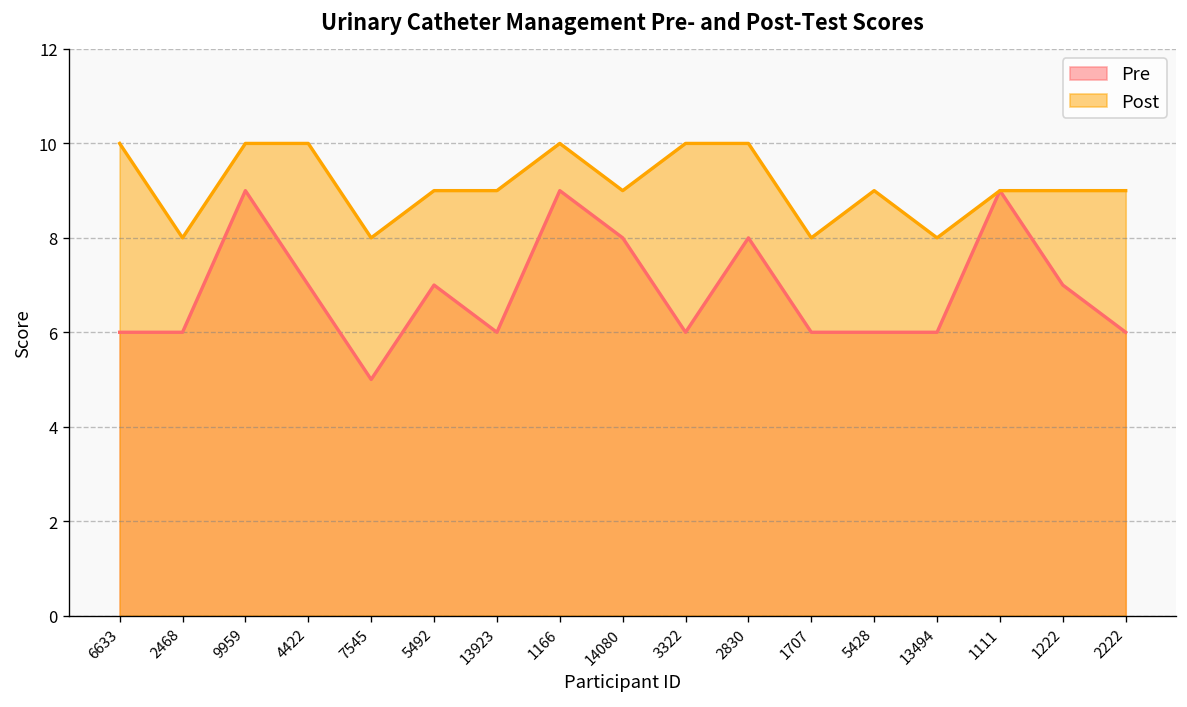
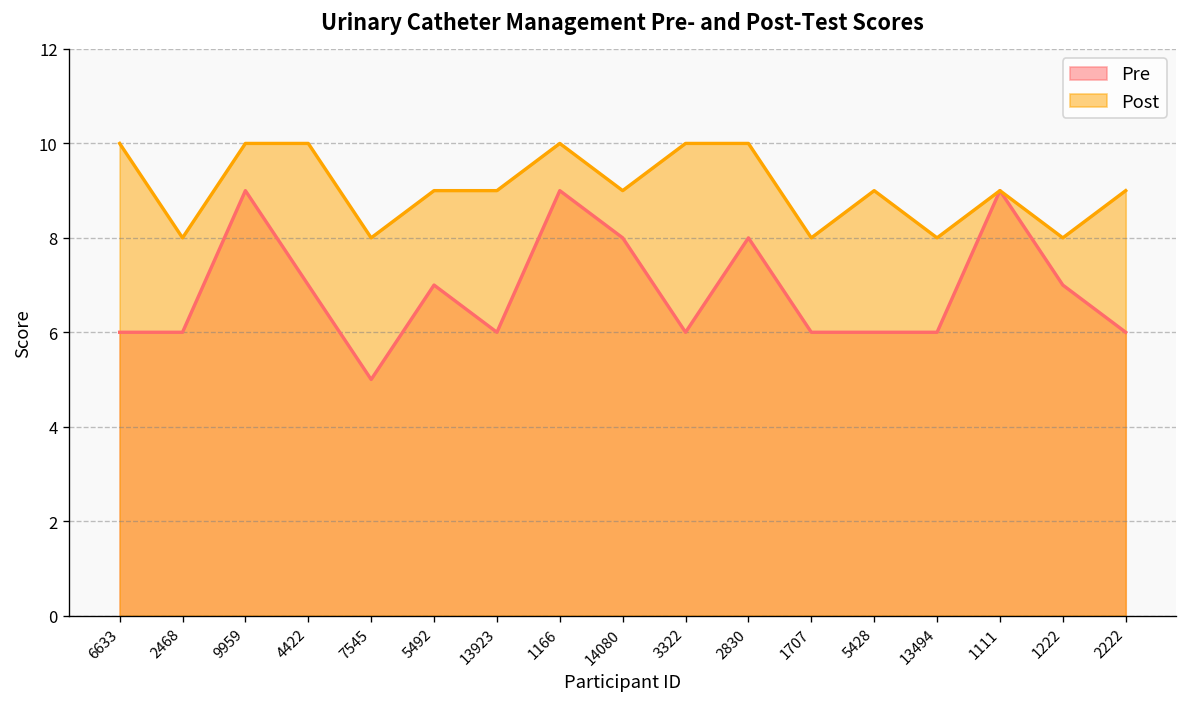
  {
    "Pre": {
      "6633": 6,
      "2468": 6,
      "9959": 9,
      "4422": 7,
      "7545": 5,
      "5492": 7,
      "13923": 6,
      "1166": 9,
      "14080": 8,
      "3322": 6,
      "2830": 8,
      "1707": 6,
      "5428": 6,
      "13494": 6,
      "1222": 7,
      "2222": 6
    },
    "Post": {
      "6633": 10,
      "2468": 8,
      "9959": 10,
      "4422": 10,
      "7545": 8,
      "5492": 9,
      "13923": 9,
      "1166": 10,
      "14080": 9,
      "3322": 10,
      "2830": 10,
      "1707": 8,
      "5428": 9,
      "13494": 8,
-     "1222": 9,
+     "1222": 8,
      "2222": 9
    }
  }
